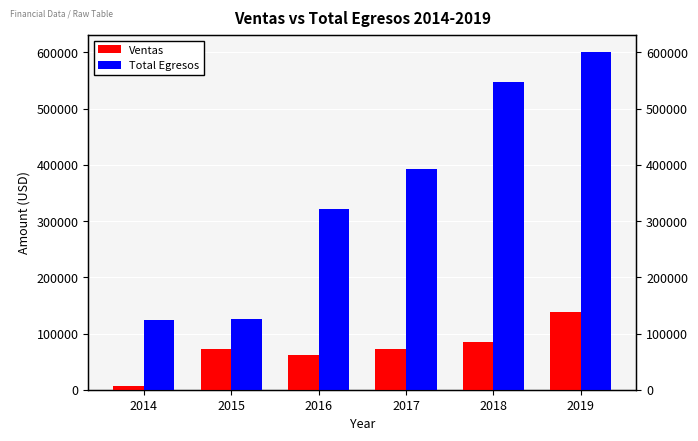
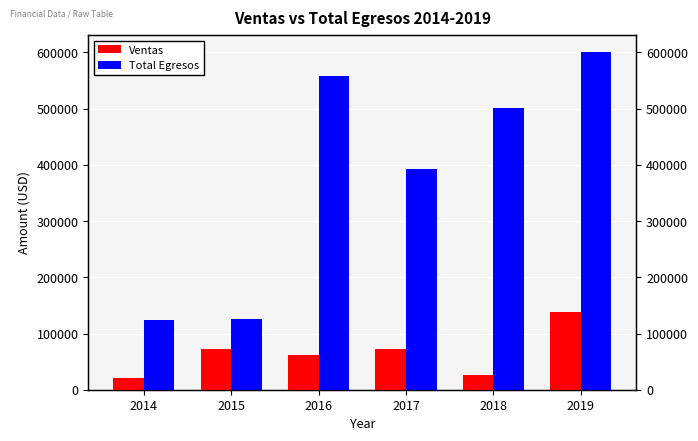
  {
    "Ventas": {
-     "2014": 10000,
+     "2014": 20000,
      "2015": 70000,
      "2016": 60000,
      "2017": 70000,
-     "2018": 80000,
+     "2018": 30000,
      "2019": 140000
    },
    "Total Egresos": {
      "2014": 120000,
      "2015": 130000,
-     "2016": 320000,
+     "2016": 560000,
      "2017": 390000,
-     "2018": 550000,
+     "2018": 500000,
      "2019": 600000
    }
  }
